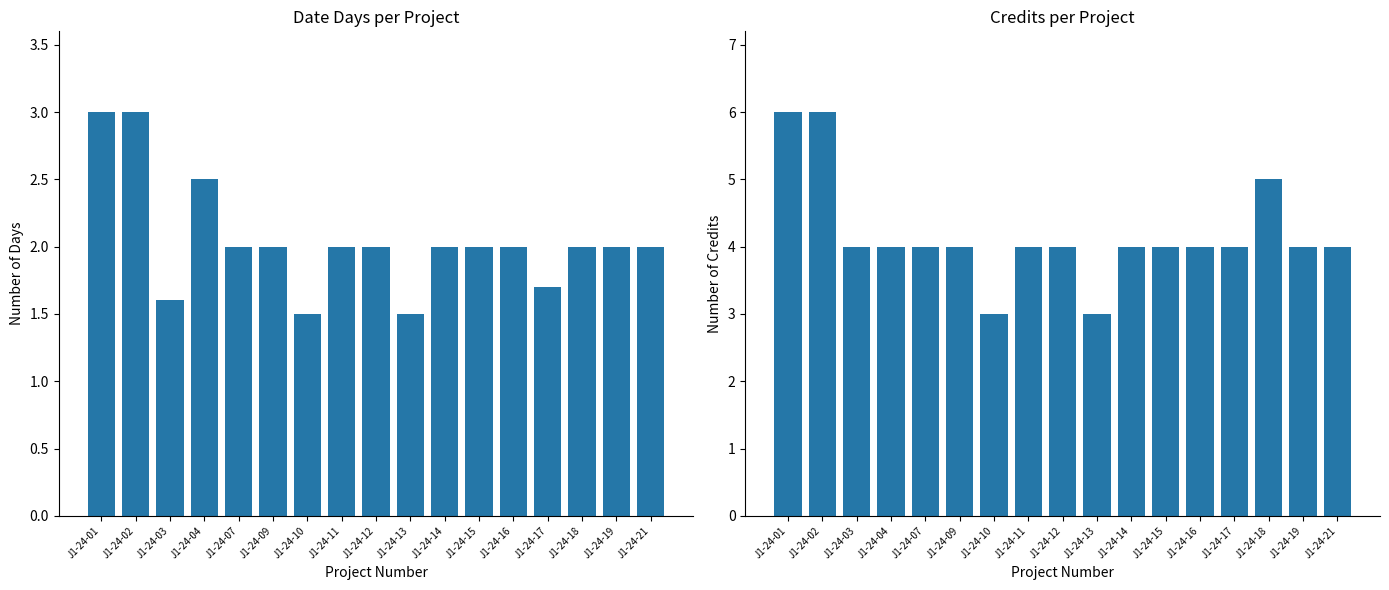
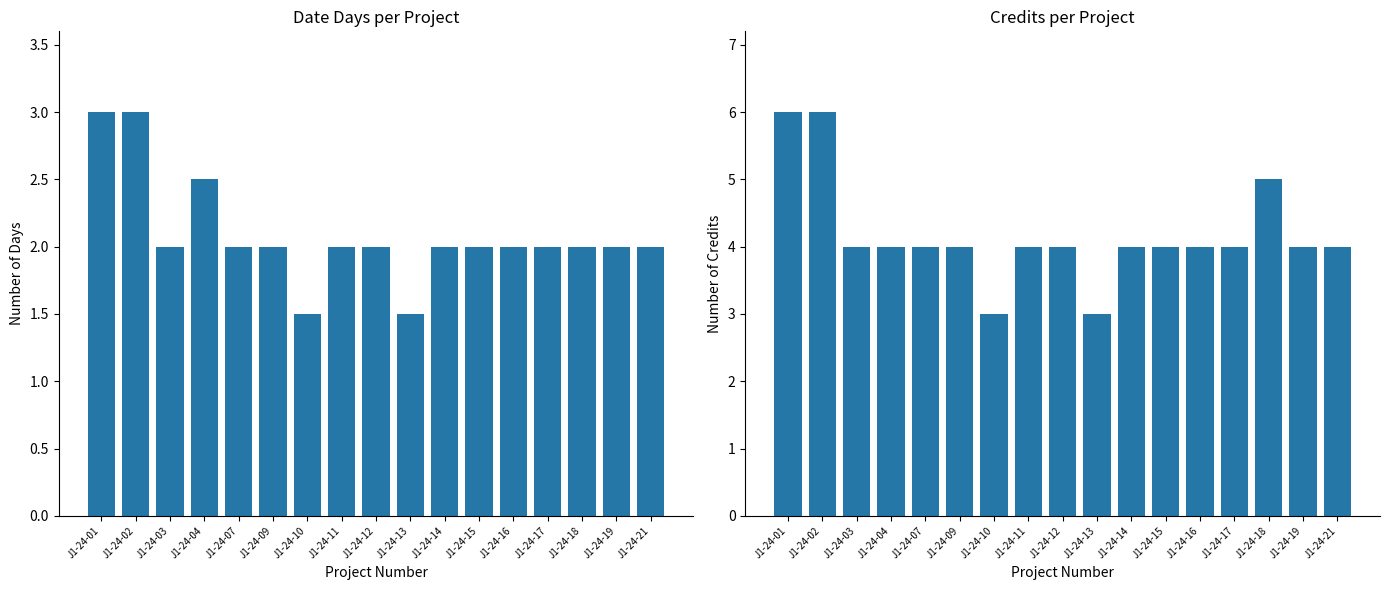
  {
    "Date Days per Project": {
      "J1-24-01": 3.0,
      "J1-24-02": 3.0,
-     "J1-24-03": 1.6,
+     "J1-24-03": 2.0,
      "J1-24-04": 2.5,
      "J1-24-07": 2.0,
      "J1-24-09": 2.0,
      "J1-24-10": 1.5,
      "J1-24-11": 2.0,
      "J1-24-12": 2.0,
      "J1-24-13": 1.5,
      "J1-24-14": 2.0,
      "J1-24-15": 2.0,
      "J1-24-16": 2.0,
-     "J1-24-17": 1.7,
+     "J1-24-17": 2.0,
      "J1-24-18": 2.0,
      "J1-24-19": 2.0,
      "J1-24-21": 2.0
    },
    "Credits per Project": {
      "J1-24-01": 6.0,
      "J1-24-02": 6.0,
      "J1-24-03": 4.0,
      "J1-24-04": 4.0,
      "J1-24-07": 4.0,
      "J1-24-09": 4.0,
      "J1-24-10": 3.0,
      "J1-24-11": 4.0,
      "J1-24-12": 4.0,
      "J1-24-13": 3.0,
      "J1-24-14": 4.0,
      "J1-24-15": 4.0,
      "J1-24-16": 4.0,
      "J1-24-17": 4.0,
      "J1-24-18": 5.0,
      "J1-24-19": 4.0,
      "J1-24-21": 4.0
    }
  }
